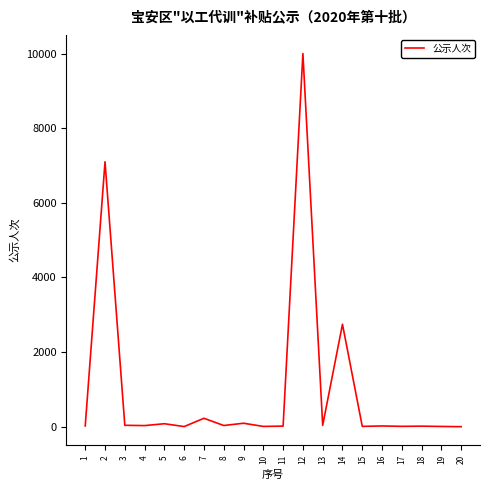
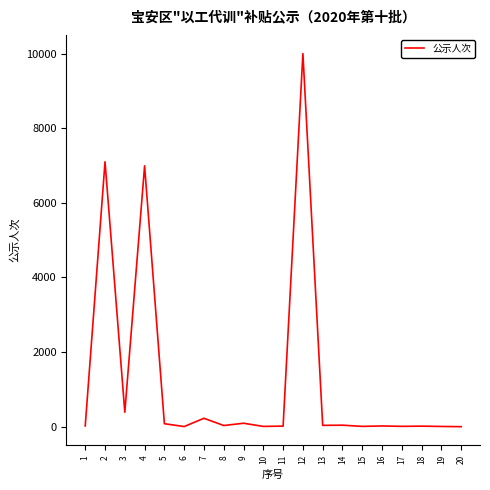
  {
    "1": 0,
    "2": 7100,
-   "3": 0,
-   "4": 0,
+   "3": 400,
+   "4": 7000,
    "5": 100,
    "6": 0,
    "7": 200,
    "8": 0,
    "9": 100,
    "10": 0,
    "11": 0,
    "12": 10000,
    "13": 0,
-   "14": 2700,
+   "14": 0,
    "15": 0,
    "16": 0,
    "17": 0,
    "18": 0,
    "19": 0,
    "20": 0
  }
